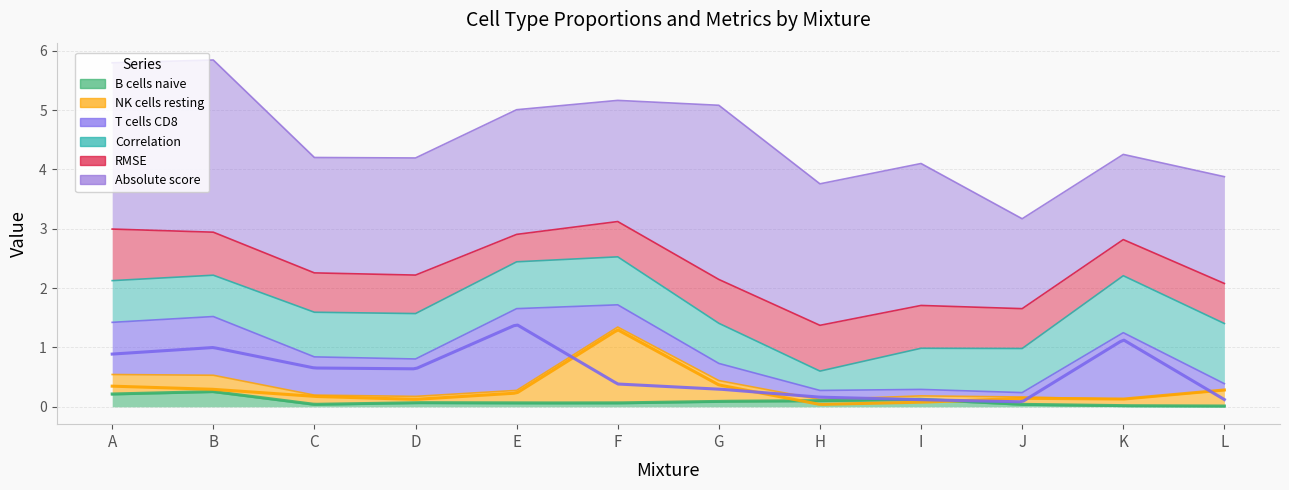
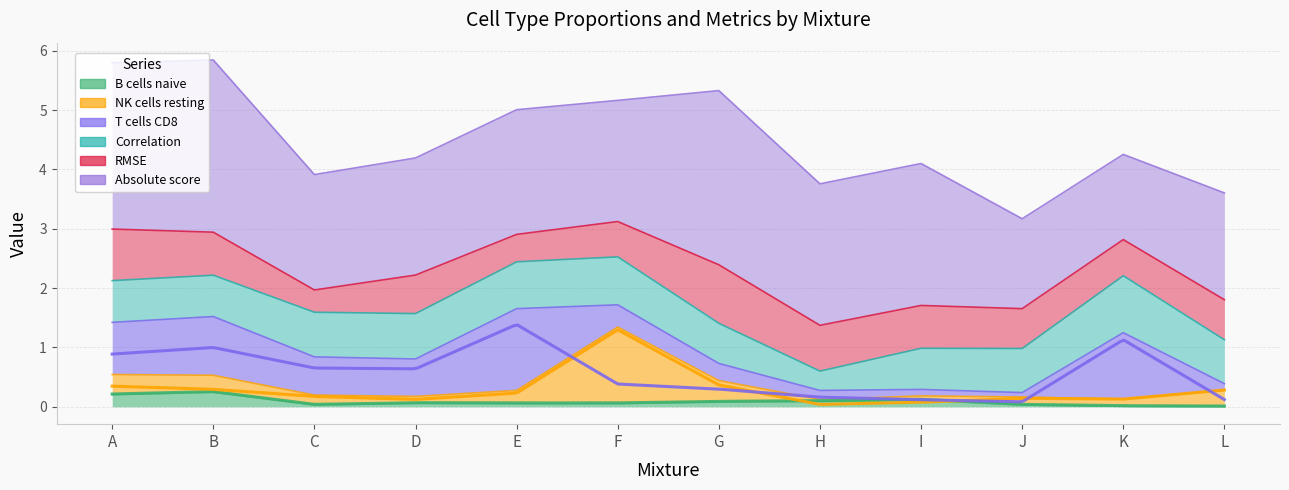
  {
    "Correlation": {
      "A": 0.7,
      "B": 0.7,
      "C": 0.8,
      "D": 0.8,
      "E": 0.8,
      "F": 0.8,
      "G": 0.7,
      "H": 0.3,
      "I": 0.7,
      "J": 0.7,
      "K": 1.0,
-     "L": 1.0
+     "L": 0.7
    },
    "RMSE": {
      "A": 0.9,
      "B": 0.7,
-     "C": 0.7,
+     "C": 0.4,
      "D": 0.6,
      "E": 0.5,
      "F": 0.6,
-     "G": 0.7,
+     "G": 1.0,
      "H": 0.8,
      "I": 0.7,
      "J": 0.7,
      "K": 0.6,
      "L": 0.7
    }
  }
